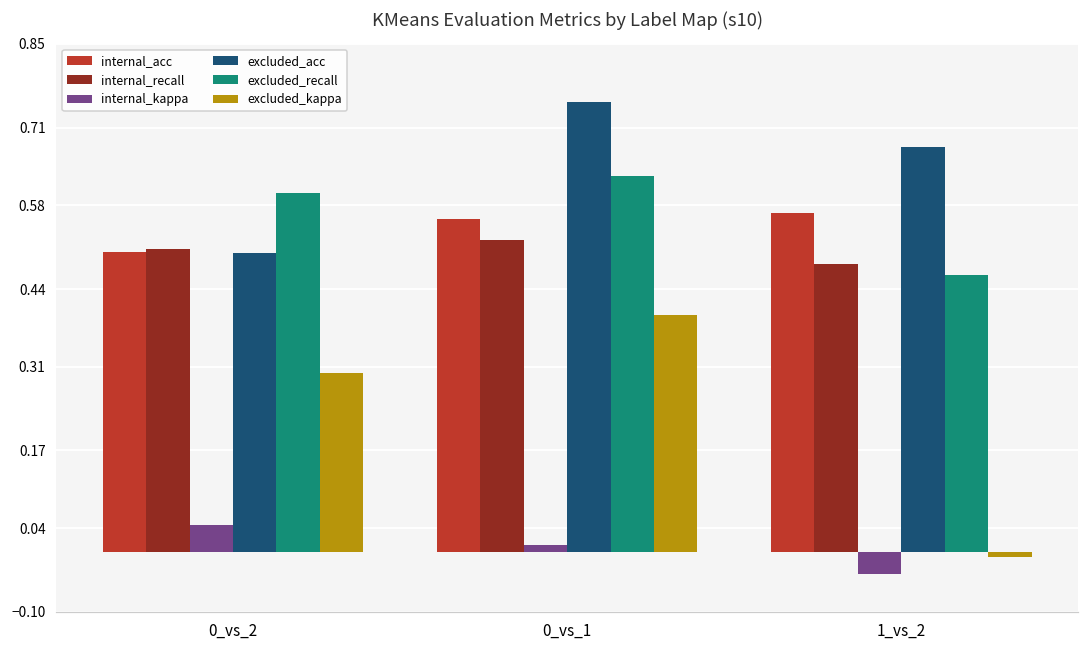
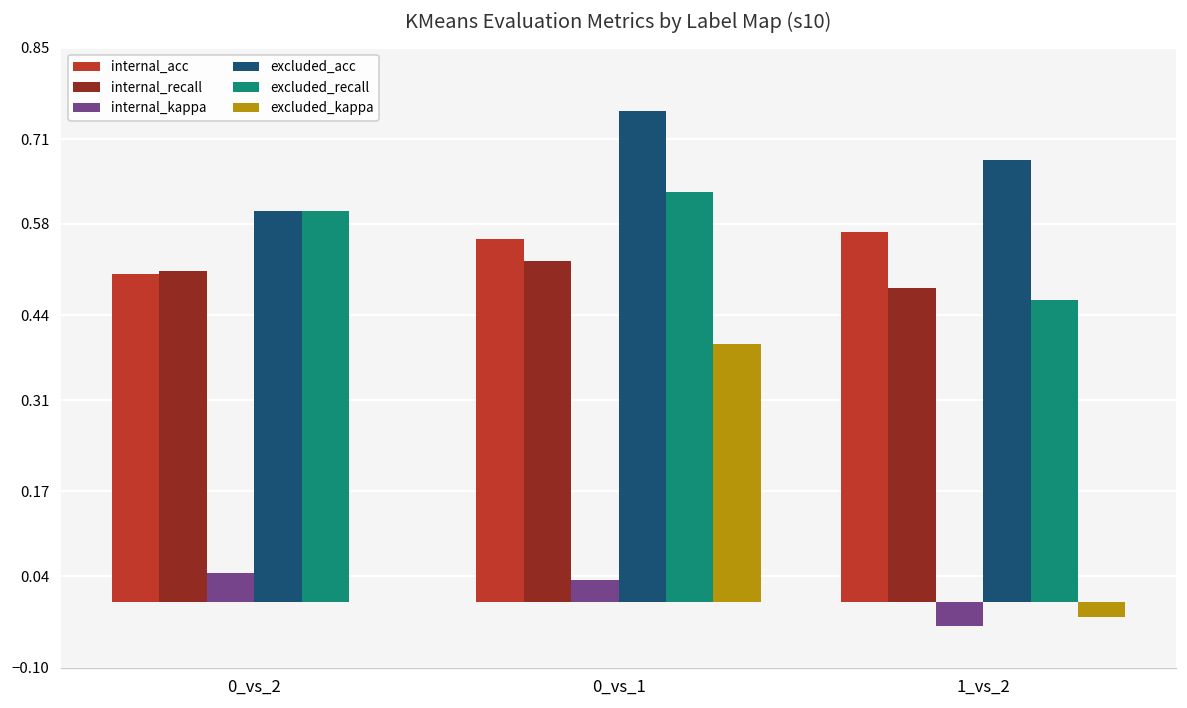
  {
    "internal_kappa": {
      "0_vs_2": 0.05,
-     "0_vs_1": 0.01,
+     "0_vs_1": 0.03,
      "1_vs_2": -0.04
    },
    "excluded_acc": {
-     "0_vs_2": 0.5,
+     "0_vs_2": 0.6,
      "0_vs_1": 0.75,
      "1_vs_2": 0.68
    },
    "excluded_recall": {
      "0_vs_2": 0.60,
      "0_vs_1": 0.63,
      "1_vs_2": 0.46
    },
    "excluded_kappa": {
-     "0_vs_2": 0.3,
+     "0_vs_2": 0.0,
      "0_vs_1": 0.40,
-     "1_vs_2": -0.01
+     "1_vs_2": -0.02
    }
  }
